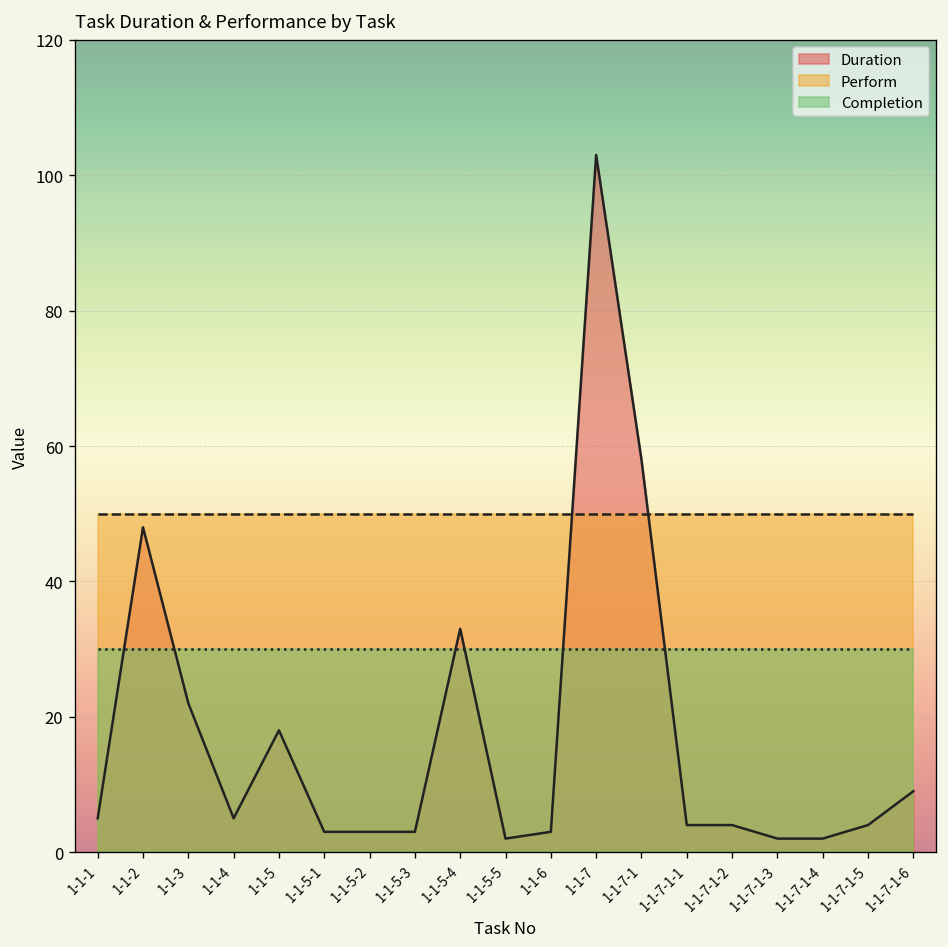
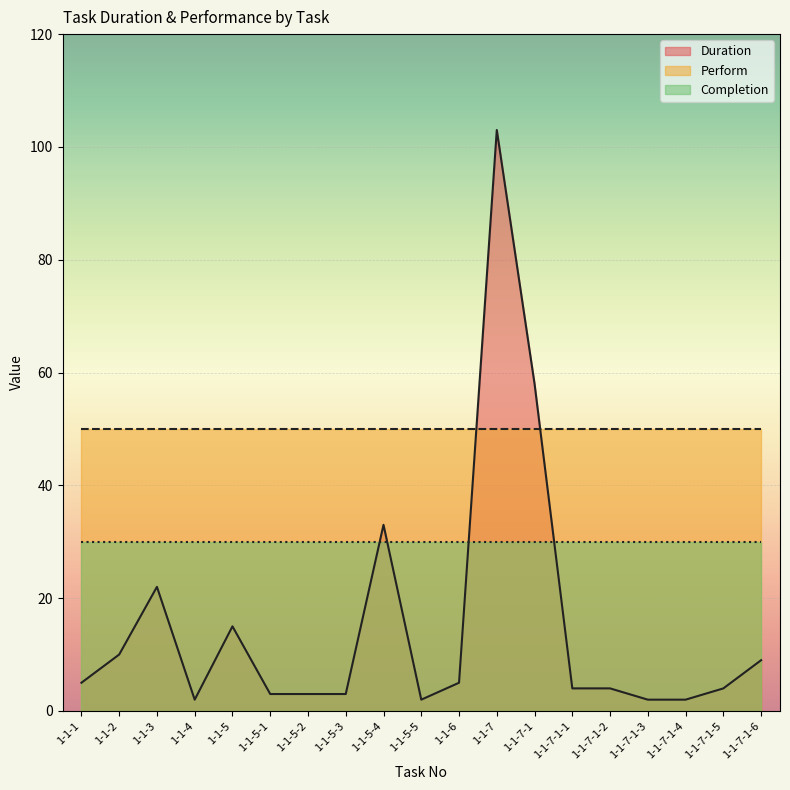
  {
    "Duration": {
      "1-1-1": 5,
-     "1-1-2": 48,
+     "1-1-2": 10,
      "1-1-3": 22,
-     "1-1-4": 5,
-     "1-1-5": 18,
+     "1-1-4": 2,
+     "1-1-5": 15,
      "1-1-5-1": 3,
      "1-1-5-2": 3,
      "1-1-5-3": 3,
      "1-1-5-4": 33,
      "1-1-5-5": 2,
-     "1-1-6": 3,
+     "1-1-6": 5,
      "1-1-7": 103,
      "1-1-7-1": 58,
      "1-1-7-1-1": 4,
      "1-1-7-1-2": 4,
      "1-1-7-1-3": 2,
      "1-1-7-1-4": 2,
      "1-1-7-1-5": 4,
      "1-1-7-1-6": 9
    },
    "Perform": {
      "1-1-1": 50,
      "1-1-2": 50,
      "1-1-3": 50,
      "1-1-4": 50,
      "1-1-5": 50,
      "1-1-5-1": 50,
      "1-1-5-2": 50,
      "1-1-5-3": 50,
      "1-1-5-4": 50,
      "1-1-5-5": 50,
      "1-1-6": 50,
      "1-1-7": 50,
      "1-1-7-1": 50,
      "1-1-7-1-1": 50,
      "1-1-7-1-2": 50,
      "1-1-7-1-3": 50,
      "1-1-7-1-4": 50,
      "1-1-7-1-5": 50,
      "1-1-7-1-6": 50
    },
    "Completion": {
      "1-1-1": 30,
      "1-1-2": 30,
      "1-1-3": 30,
      "1-1-4": 30,
      "1-1-5": 30,
      "1-1-5-1": 30,
      "1-1-5-2": 30,
      "1-1-5-3": 30,
      "1-1-5-4": 30,
      "1-1-5-5": 30,
      "1-1-6": 30,
      "1-1-7": 30,
      "1-1-7-1": 30,
      "1-1-7-1-1": 30,
      "1-1-7-1-2": 30,
      "1-1-7-1-3": 30,
      "1-1-7-1-4": 30,
      "1-1-7-1-5": 30,
      "1-1-7-1-6": 30
    }
  }
